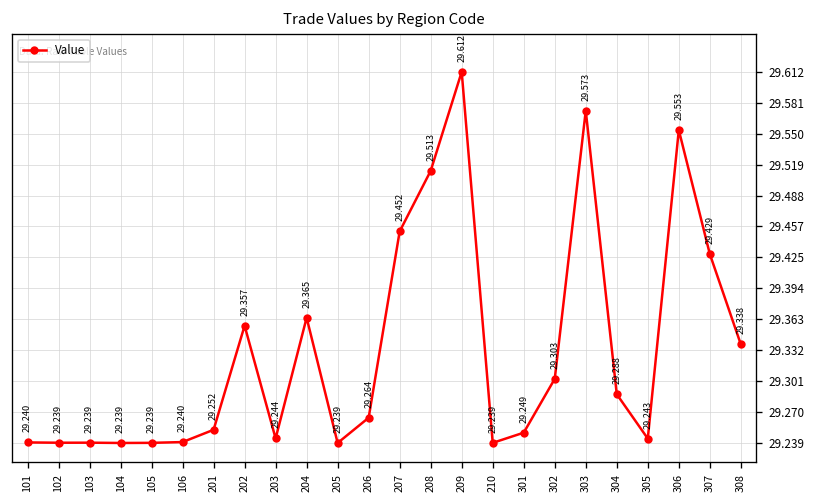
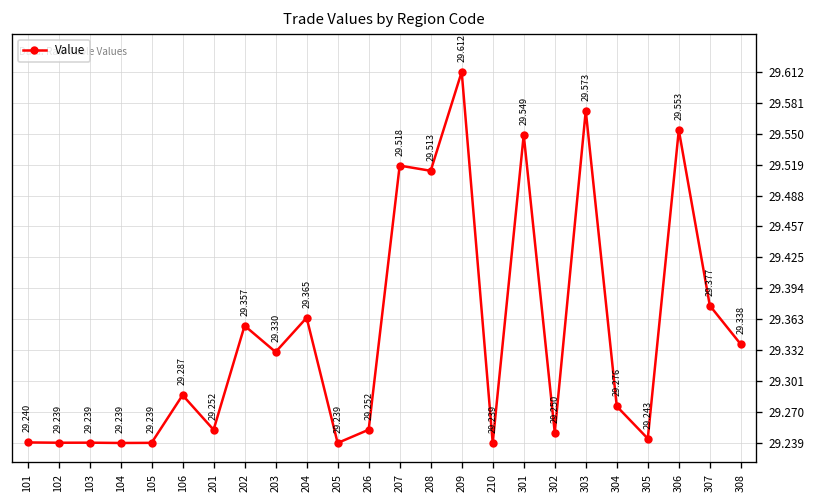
  {
    "101": 29.240,
    "102": 29.239,
    "103": 29.239,
    "104": 29.239,
    "105": 29.239,
-   "106": 29.240,
+   "106": 29.287,
    "201": 29.252,
    "202": 29.357,
-   "203": 29.244,
+   "203": 29.330,
    "204": 29.365,
    "205": 29.239,
-   "206": 29.264,
-   "207": 29.452,
+   "206": 29.252,
+   "207": 29.518,
    "208": 29.513,
    "209": 29.612,
    "210": 29.239,
-   "301": 29.249,
-   "302": 29.303,
+   "301": 29.549,
+   "302": 29.250,
    "303": 29.573,
-   "304": 29.288,
+   "304": 29.276,
    "305": 29.243,
    "306": 29.553,
-   "307": 29.429,
+   "307": 29.377,
    "308": 29.338
  }
